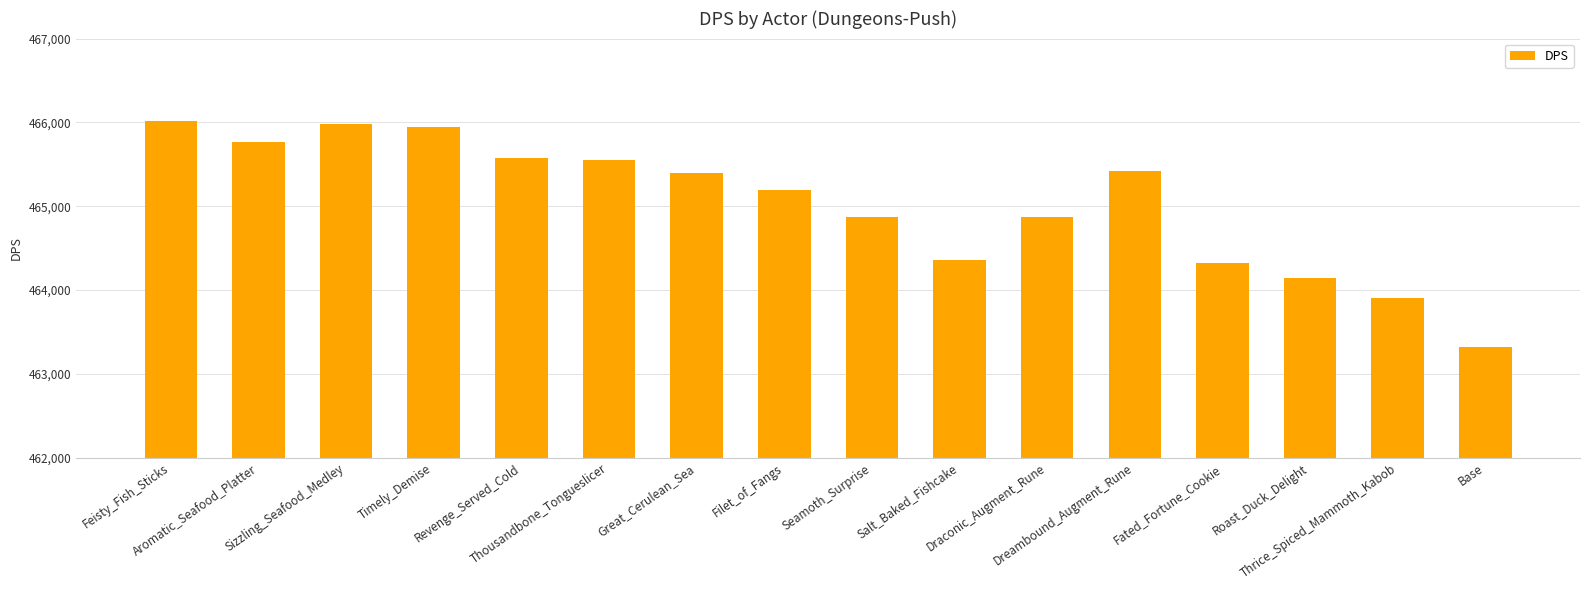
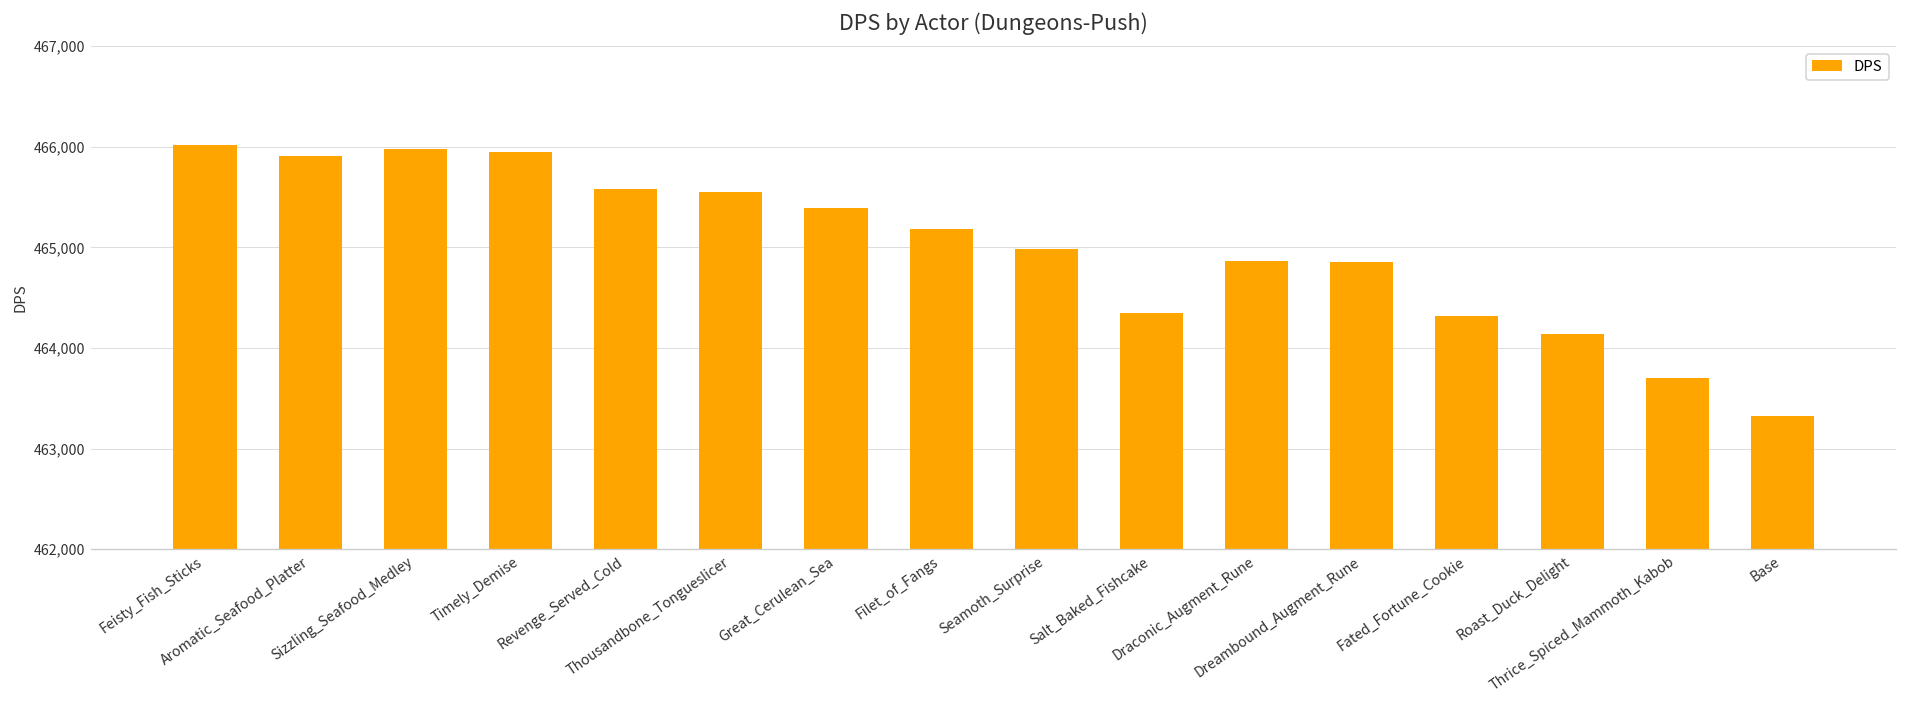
  {
    "Feisty_Fish_Sticks": "466,000",
-   "Aromatic_Seafood_Platter": "465,800",
+   "Aromatic_Seafood_Platter": "465,900",
    "Sizzling_Seafood_Medley": "466,000",
    "Timely_Demise": "465,900",
    "Revenge_Served_Cold": "465,600",
    "Thousandbone_Tongueslicer": "465,600",
    "Great_Cerulean_Sea": "465,400",
    "Filet_of_Fangs": "465,200",
-   "Seamoth_Surprise": "464,900",
+   "Seamoth_Surprise": "465,000",
    "Salt_Baked_Fishcake": "464,400",
    "Draconic_Augment_Rune": "464,900",
-   "Dreambound_Augment_Rune": "465,400",
+   "Dreambound_Augment_Rune": "464,900",
    "Fated_Fortune_Cookie": "464,300",
    "Roast_Duck_Delight": "464,100",
-   "Thrice_Spiced_Mammoth_Kabob": "463,900",
+   "Thrice_Spiced_Mammoth_Kabob": "463,700",
    "Base": "463,300"
  }
